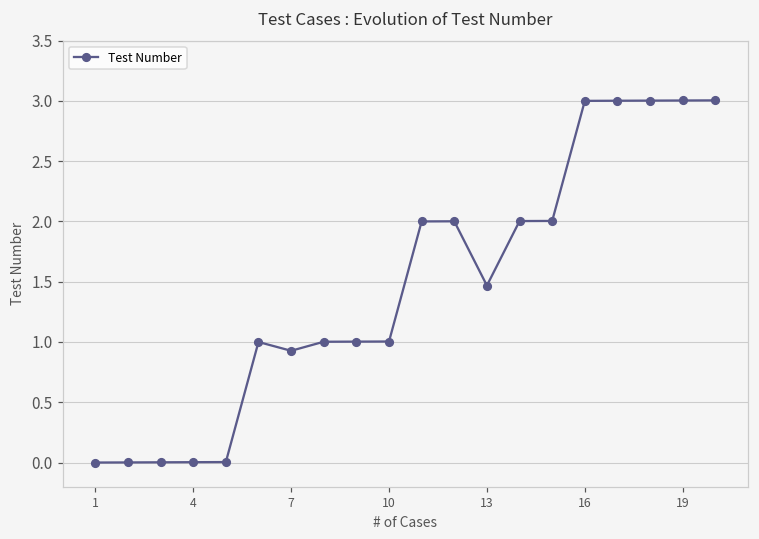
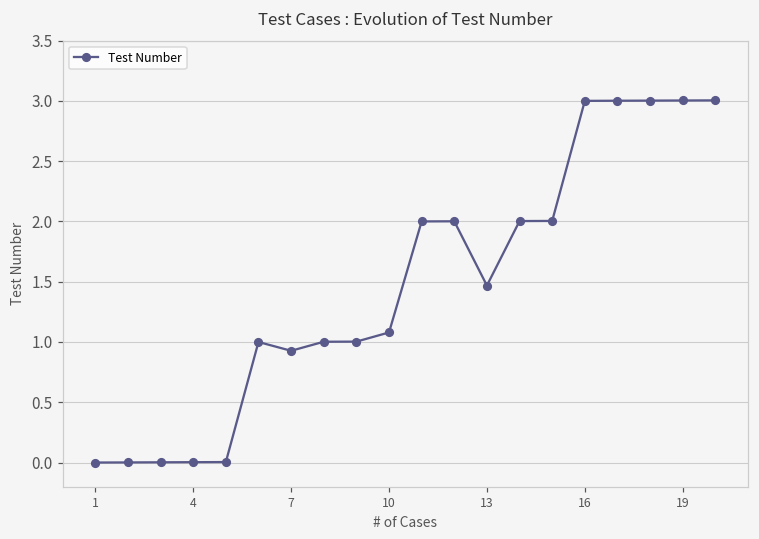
  {
    "1": 0.00,
    "4": 0.00,
    "7": 0.93,
-   "10": 1.00,
+   "10": 1.08,
    "13": 1.47,
    "16": 3.00,
    "19": 3.00
  }
